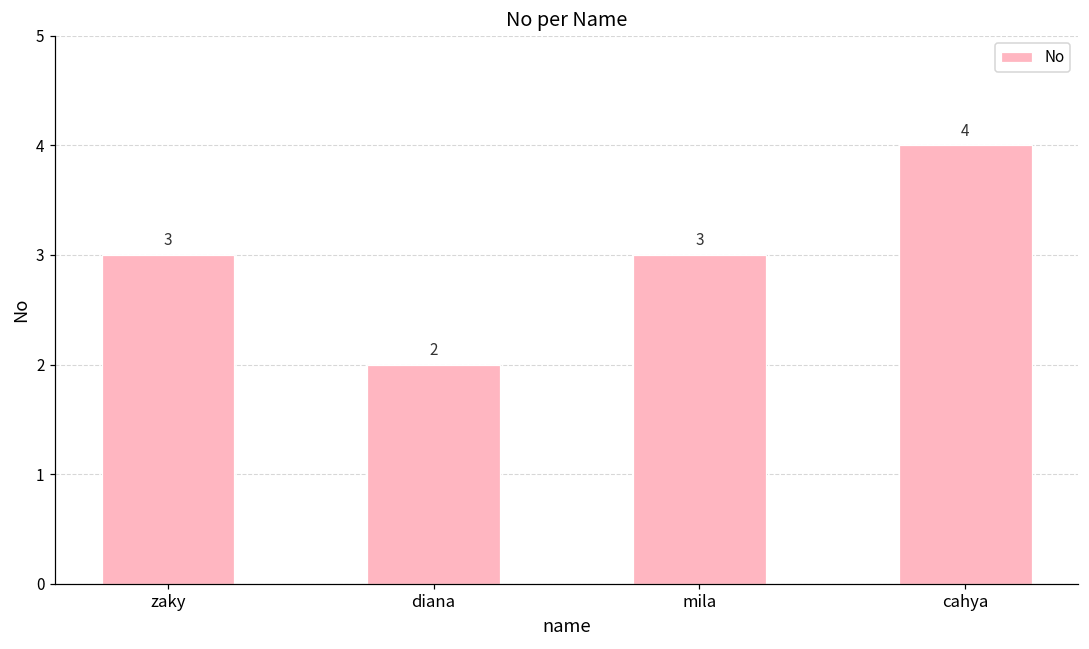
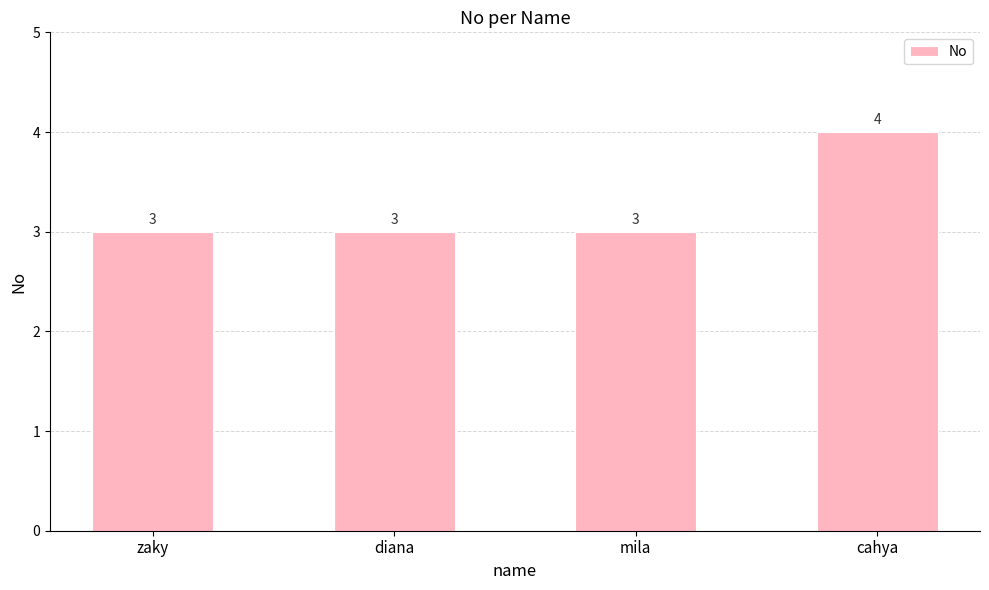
  {
    "zaky": 3,
-   "diana": 2,
+   "diana": 3,
    "mila": 3,
    "cahya": 4
  }
